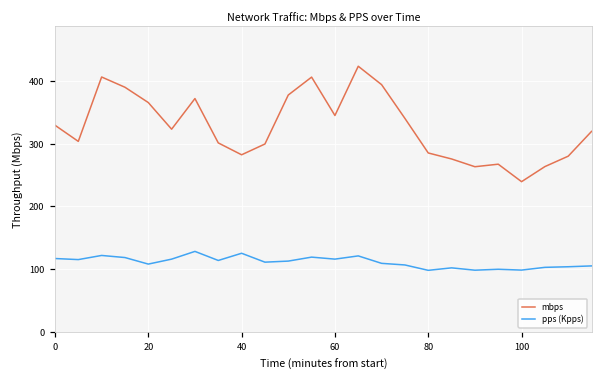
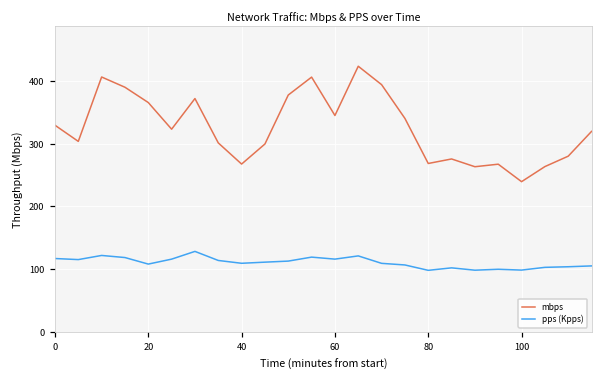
  {
    "mbps": {
      "0": 330,
      "20": 370,
-     "40": 280,
+     "40": 270,
      "60": 340,
-     "80": 280,
+     "80": 270,
      "100": 240
    },
    "pps (Kpps)": {
      "0": 120,
      "20": 110,
-     "40": 130,
+     "40": 110,
      "60": 120,
      "80": 100,
      "100": 100
    }
  }
